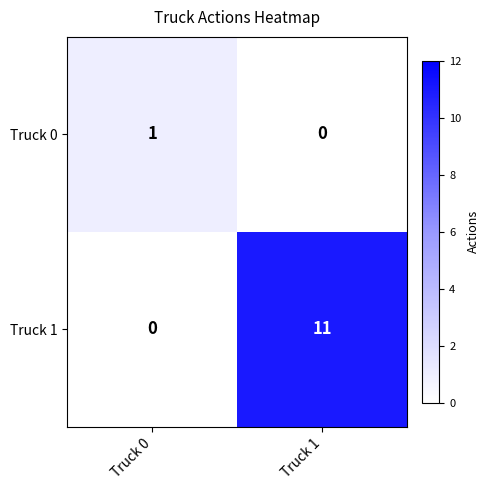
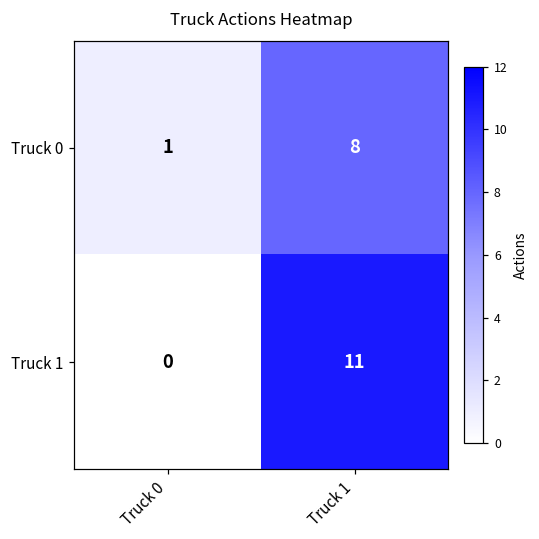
  {
    "Truck 0": {
      "Truck 0": 1,
-     "Truck 1": 0
+     "Truck 1": 8
    },
    "Truck 1": {
      "Truck 0": 0,
      "Truck 1": 11
    }
  }
